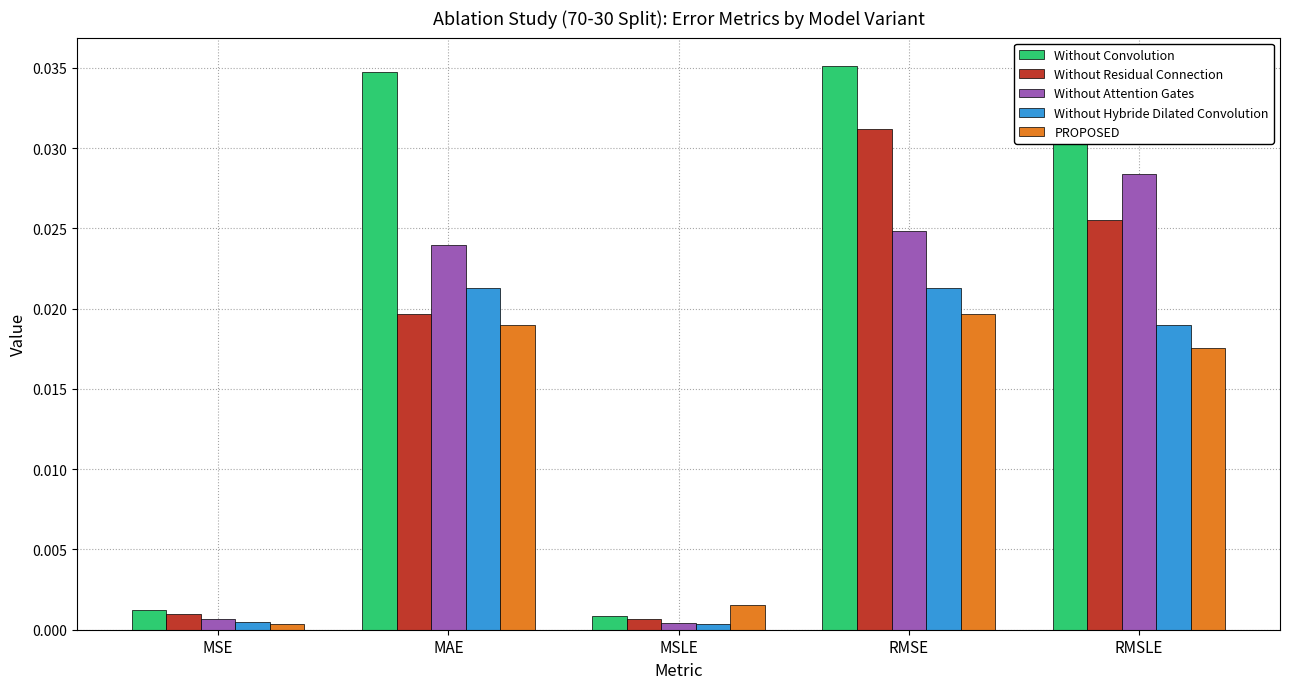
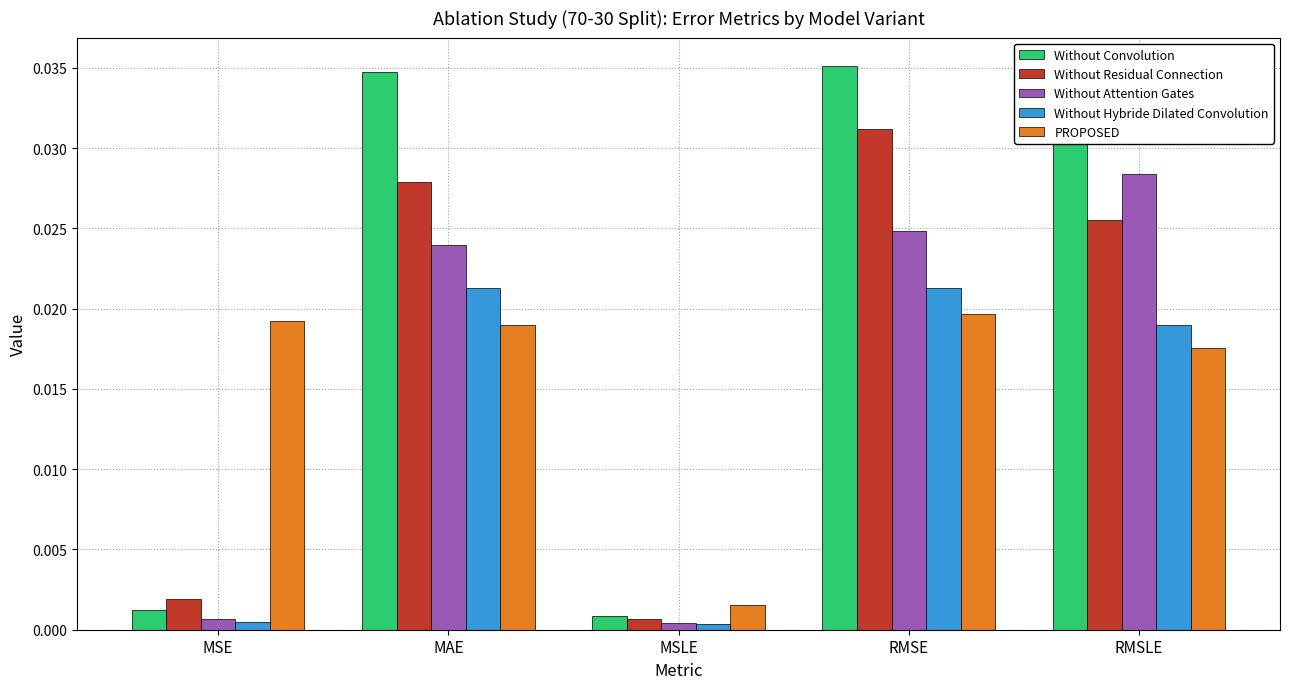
  {
    "Without Convolution": {
      "MSE": 0.0012,
      "MAE": 0.0348,
      "MSLE": 0.0009,
      "RMSE": 0.0351
    },
    "Without Residual Connection": {
-     "MSE": 0.0010,
-     "MAE": 0.0197,
+     "MSE": 0.0019,
+     "MAE": 0.0279,
      "MSLE": 0.0007,
      "RMSE": 0.0312,
      "RMSLE": 0.0255
    },
    "Without Attention Gates": {
      "MSE": 0.0007,
      "MAE": 0.0240,
      "MSLE": 0.0004,
      "RMSE": 0.0248,
      "RMSLE": 0.0284
    },
    "Without Hybride Dilated Convolution": {
      "MSE": 0.0005,
      "MAE": 0.0213,
      "MSLE": 0.0004,
      "RMSE": 0.0213,
      "RMSLE": 0.0190
    },
    "PROPOSED": {
-     "MSE": 0.0004,
+     "MSE": 0.0192,
      "MAE": 0.0190,
      "MSLE": 0.0015,
      "RMSE": 0.0197,
      "RMSLE": 0.0176
    }
  }
